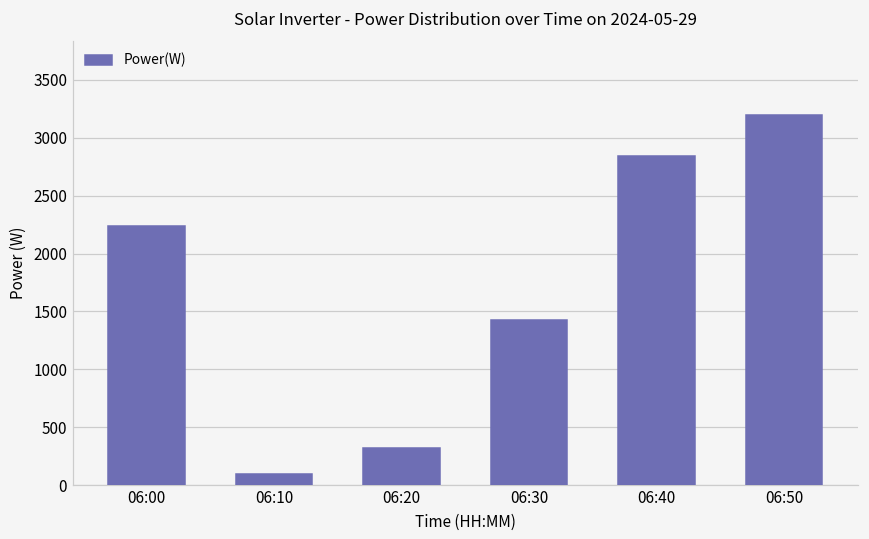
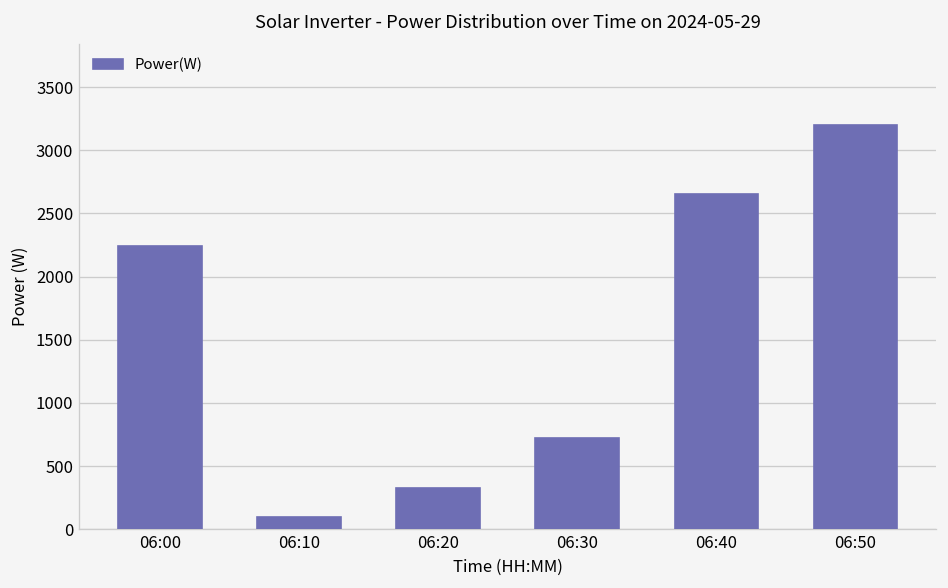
  {
    "06:00": 2240,
    "06:10": 100,
    "06:20": 320,
-   "06:30": 1430,
-   "06:40": 2840,
+   "06:30": 730,
+   "06:40": 2650,
    "06:50": 3200
  }
